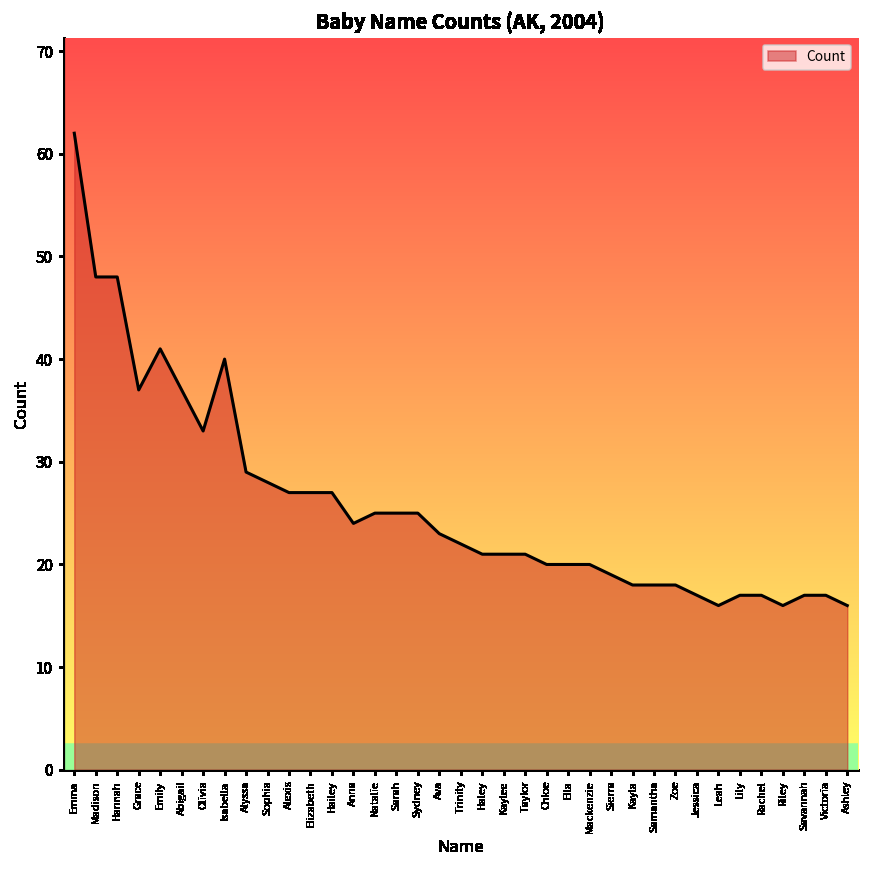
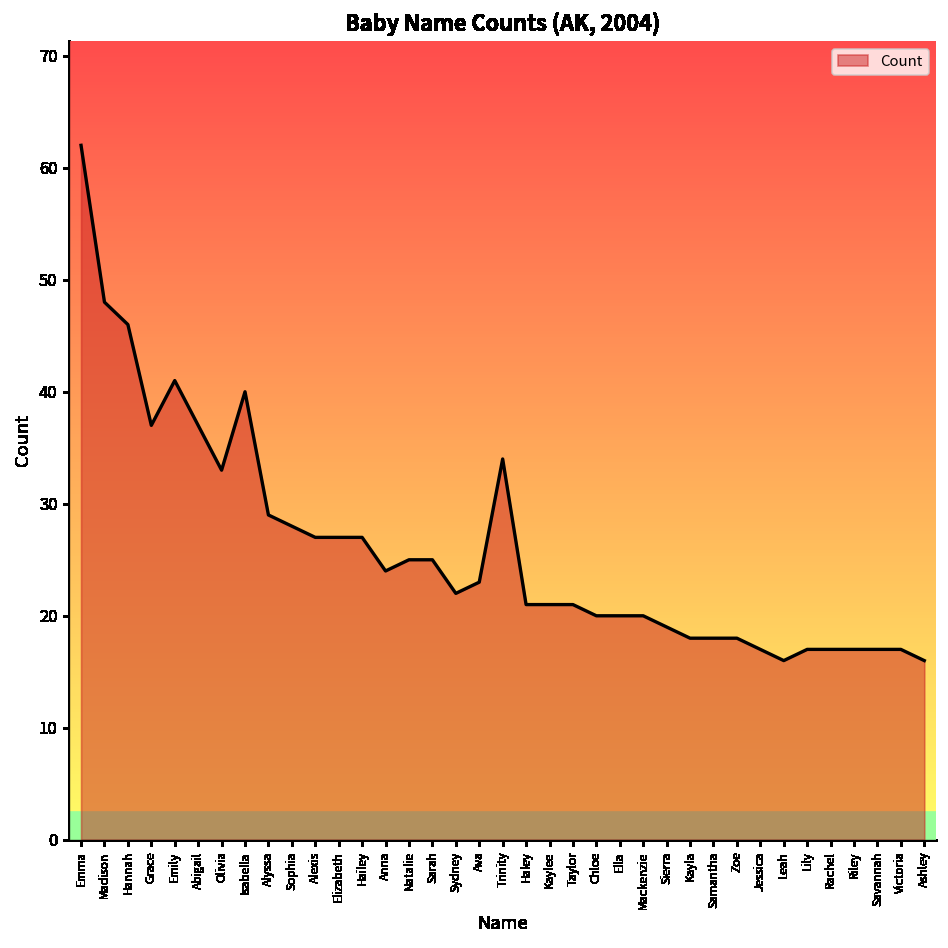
  {
    "Emma": 62,
    "Madison": 48,
-   "Hannah": 48,
+   "Hannah": 46,
    "Grace": 37,
    "Emily": 41,
    "Abigail": 37,
    "Olivia": 33,
    "Isabella": 40,
    "Alyssa": 29,
    "Sophia": 28,
    "Alexis": 27,
    "Elizabeth": 27,
    "Hailey": 27,
    "Anna": 24,
    "Natalie": 25,
    "Sarah": 25,
-   "Sydney": 25,
+   "Sydney": 22,
    "Ava": 23,
-   "Trinity": 22,
+   "Trinity": 34,
    "Haley": 21,
    "Kaylee": 21,
    "Taylor": 21,
    "Chloe": 20,
    "Ella": 20,
    "Mackenzie": 20,
    "Sierra": 19,
    "Kayla": 18,
    "Samantha": 18,
    "Zoe": 18,
    "Jessica": 17,
    "Leah": 16,
    "Lily": 17,
    "Rachel": 17,
-   "Riley": 16,
+   "Riley": 17,
    "Savannah": 17,
    "Victoria": 17,
    "Ashley": 16
  }
